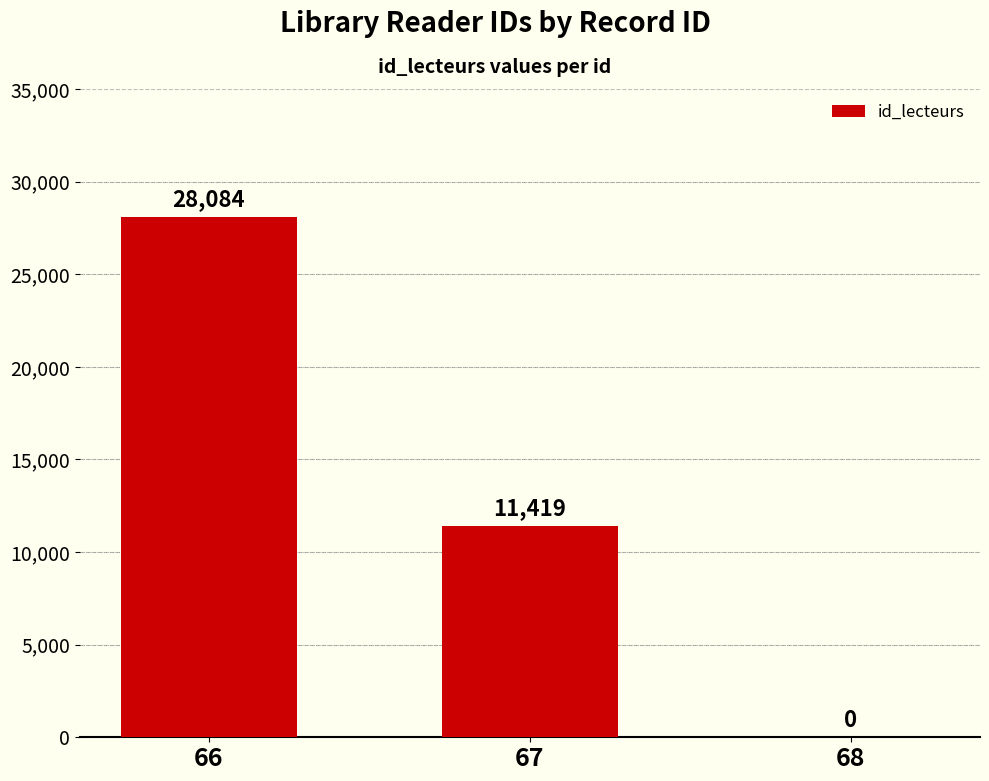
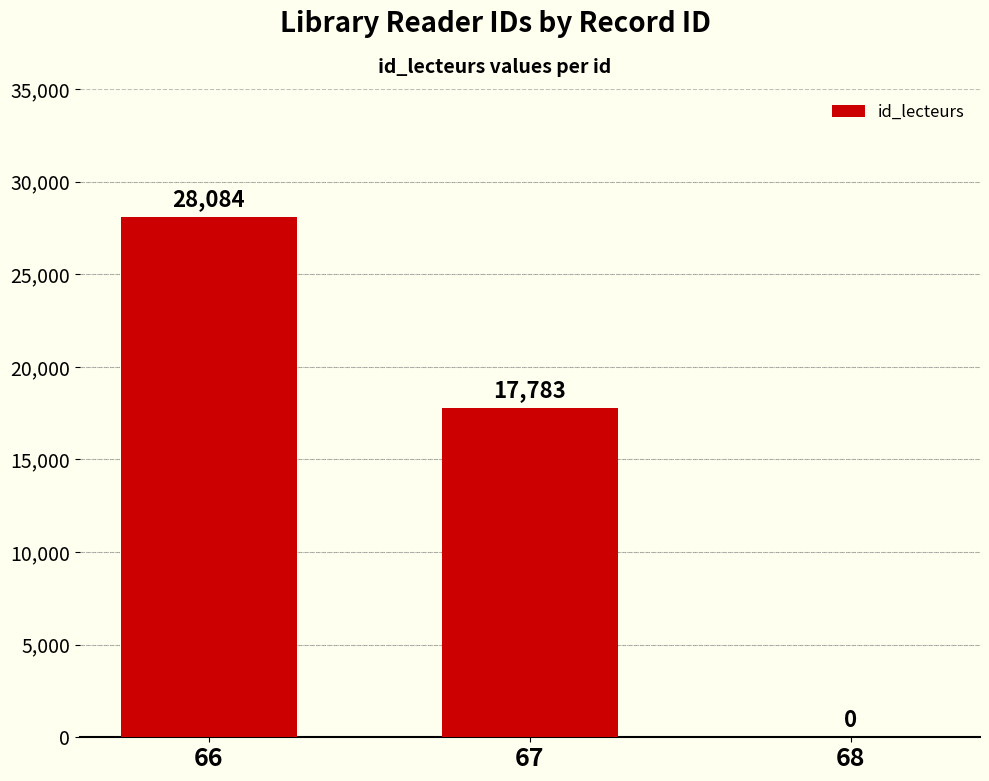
  {
    "66": "28,084",
-   "67": "11,419",
+   "67": "17,783",
    "68": "0"
  }
